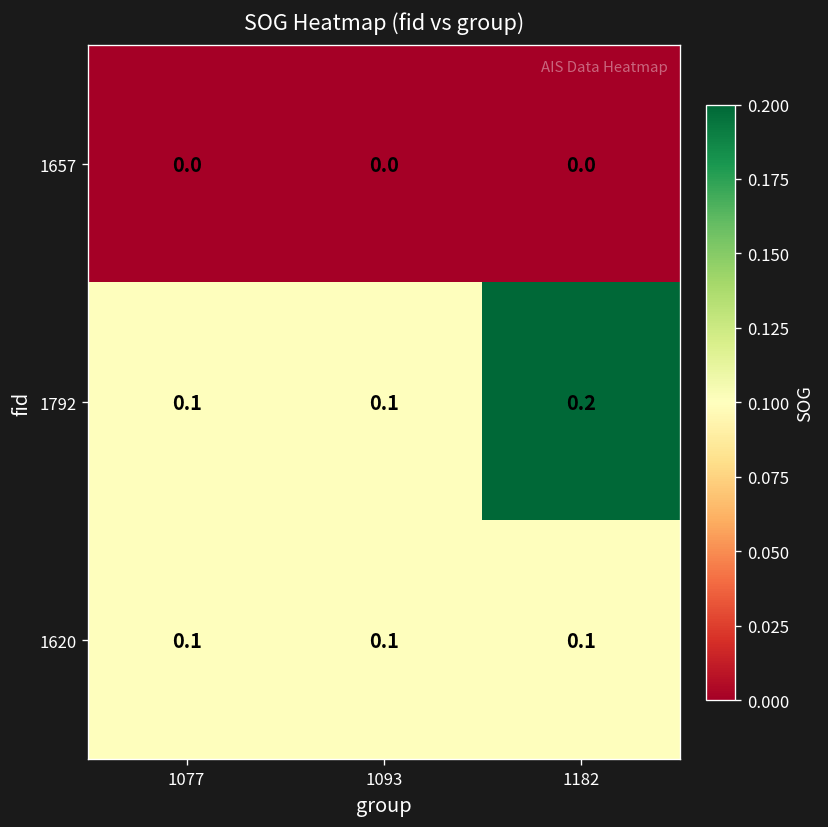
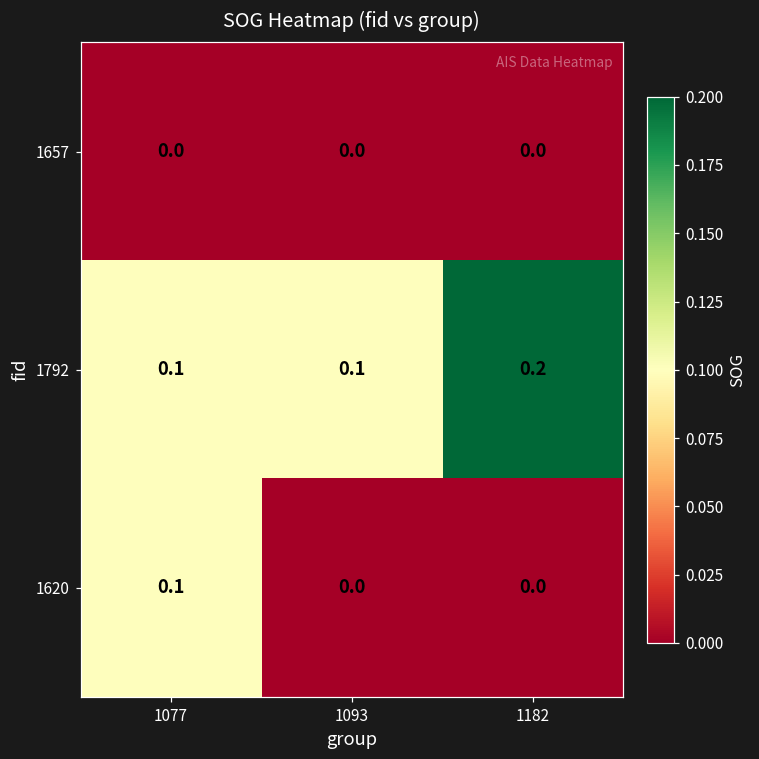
  {
    "1657": {
      "1077": 0.0,
      "1093": 0.0
    },
    "1792": {
      "1077": 0.1,
      "1093": 0.1,
      "1182": 0.2
    },
    "1620": {
      "1077": 0.1,
-     "1093": 0.1,
-     "1182": 0.1
+     "1093": 0.0,
+     "1182": 0.0
    }
  }
